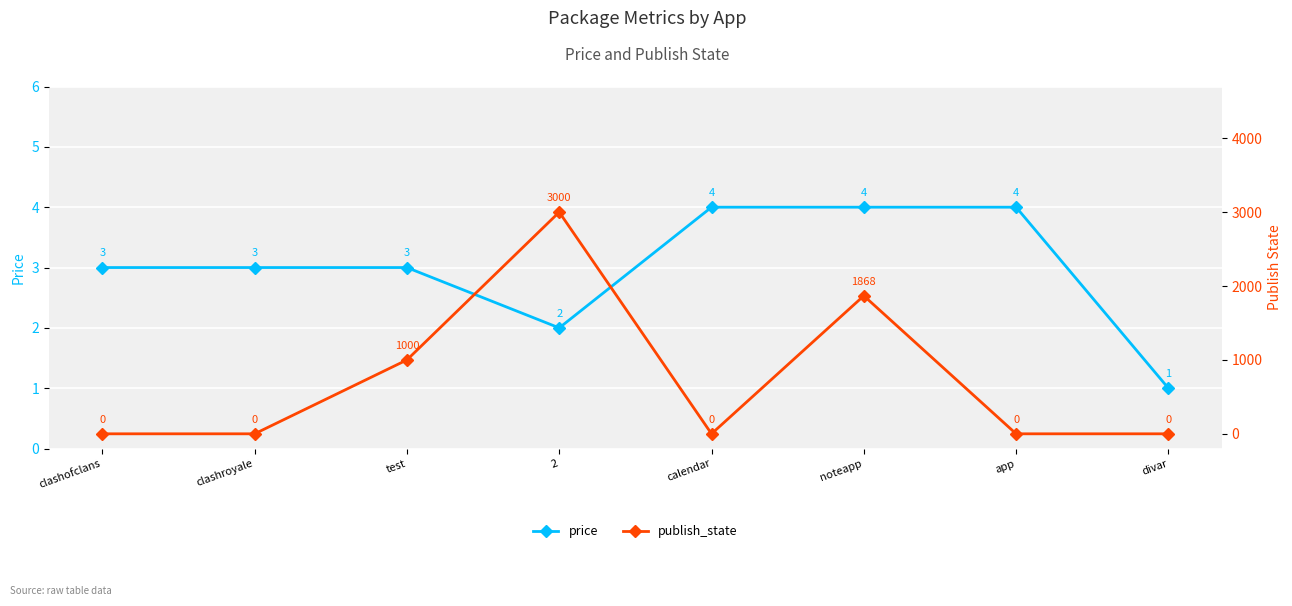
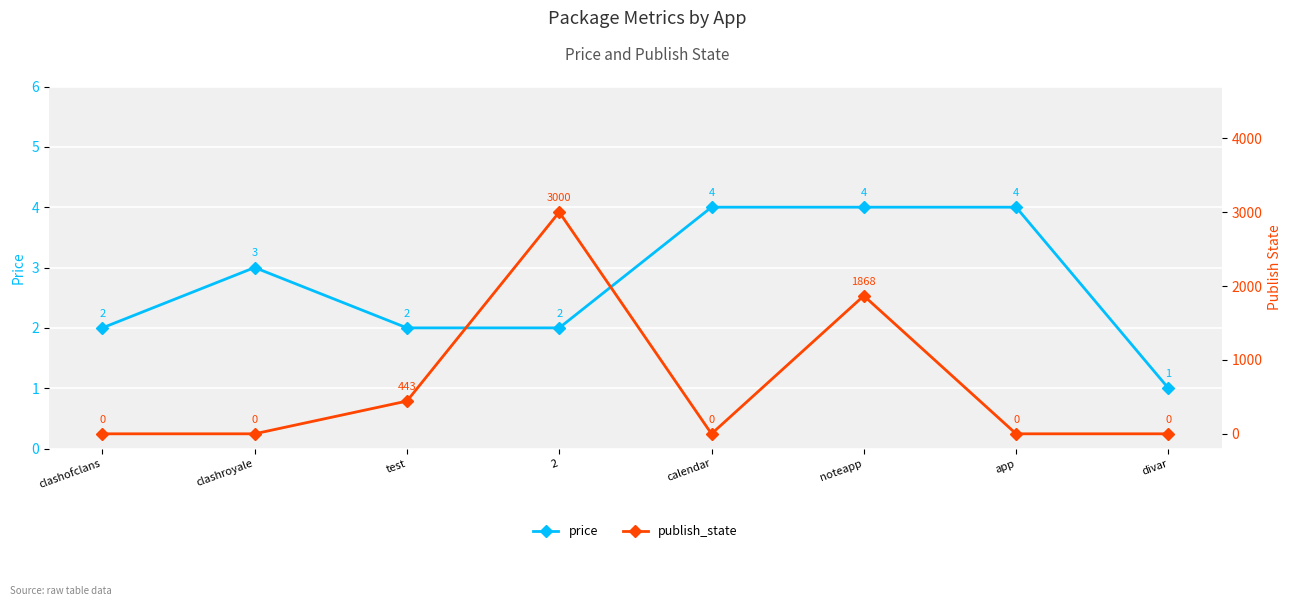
  {
    "price": {
-     "clashofclans": 3,
+     "clashofclans": 2,
      "clashroyale": 3,
-     "test": 3,
+     "test": 2,
      "2": 2,
      "calendar": 4,
      "noteapp": 4,
      "app": 4,
      "divar": 1
    },
    "publish_state": {
      "clashofclans": 0,
      "clashroyale": 0,
-     "test": 1000,
+     "test": 443,
      "2": 3000,
      "calendar": 0,
      "noteapp": 1868,
      "app": 0,
      "divar": 0
    }
  }
